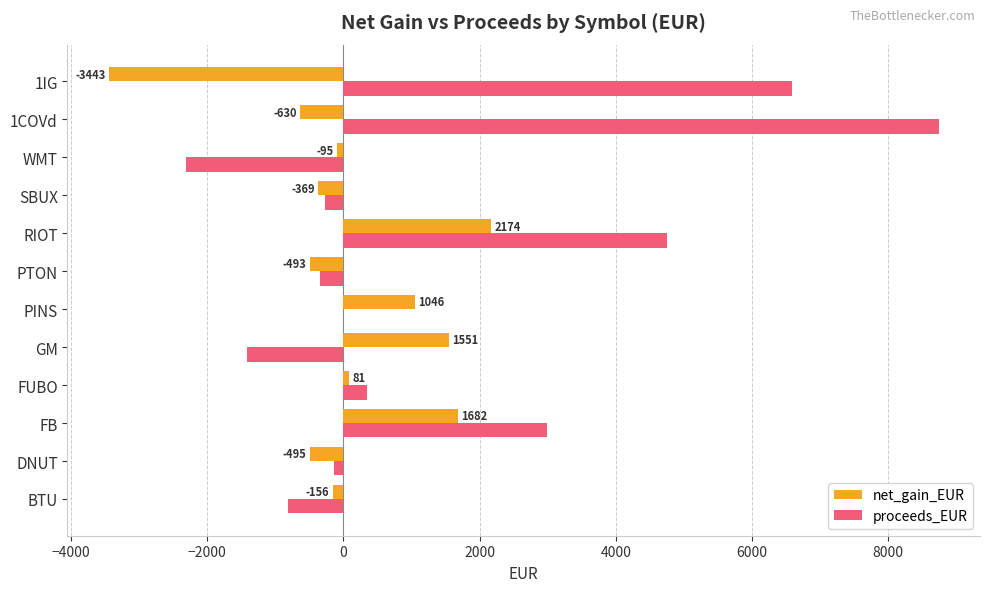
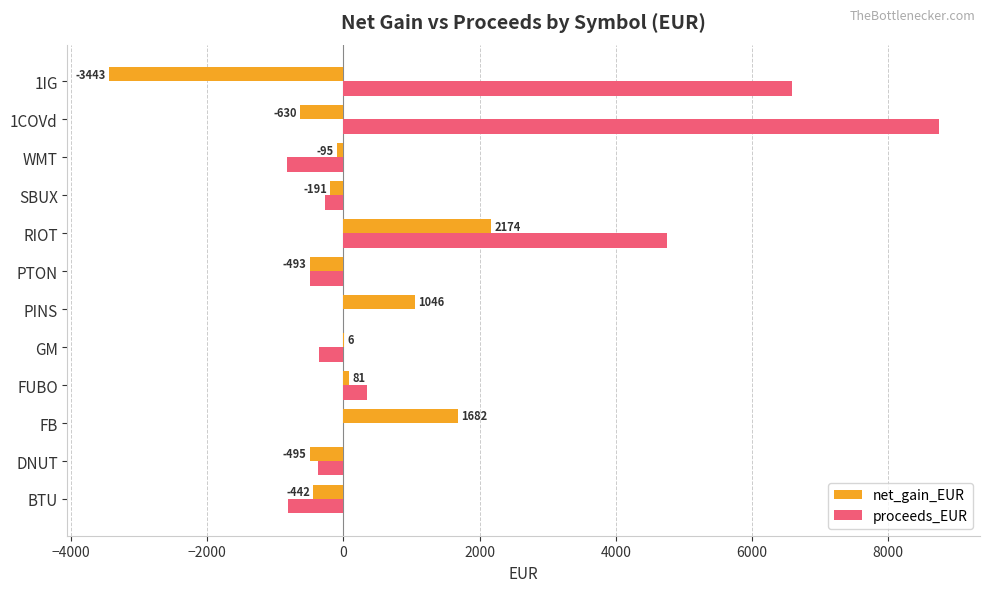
  {
    "net_gain_EUR": {
      "1IG": -3443,
      "1COVd": -630,
      "WMT": -95,
-     "SBUX": -369,
+     "SBUX": -191,
      "RIOT": 2174,
      "PTON": -493,
      "PINS": 1046,
-     "GM": 1551,
+     "GM": 6,
      "FUBO": 81,
      "FB": 1682,
      "DNUT": -495,
-     "BTU": -156
+     "BTU": -442
    },
    "proceeds_EUR": {
      "1IG": 6600,
      "1COVd": 8700,
-     "WMT": -2300,
+     "WMT": -800,
      "SBUX": -300,
      "RIOT": 4700,
-     "PTON": -300,
+     "PTON": -500,
      "PINS": 0,
-     "GM": -1400,
+     "GM": -400,
      "FUBO": 400,
-     "FB": 3000,
-     "DNUT": -100,
+     "FB": 0,
+     "DNUT": -400,
      "BTU": -800
    }
  }
